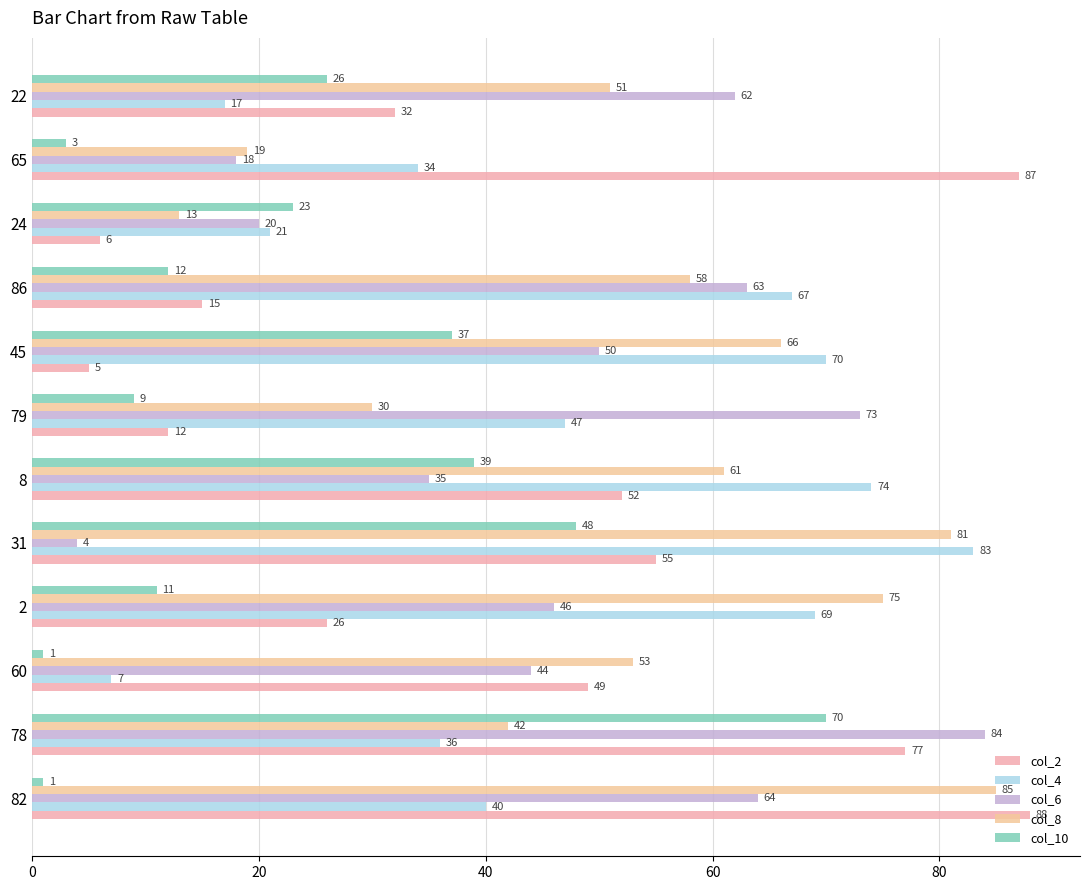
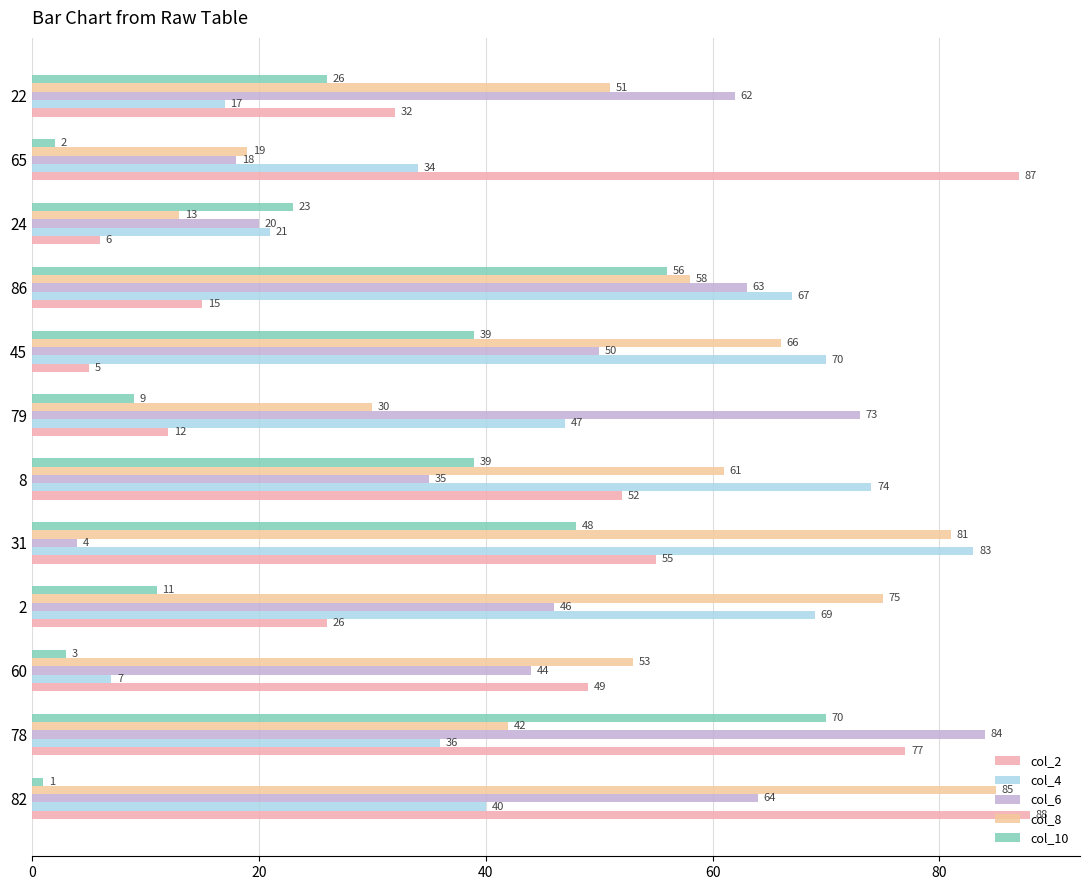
  {
    "col_10": {
      "22": 26,
-     "65": 3,
+     "65": 2,
      "24": 23,
-     "86": 12,
-     "45": 37,
+     "86": 56,
+     "45": 39,
      "79": 9,
      "8": 39,
      "31": 48,
      "2": 11,
-     "60": 1,
+     "60": 3,
      "78": 70,
      "82": 1
    }
  }
